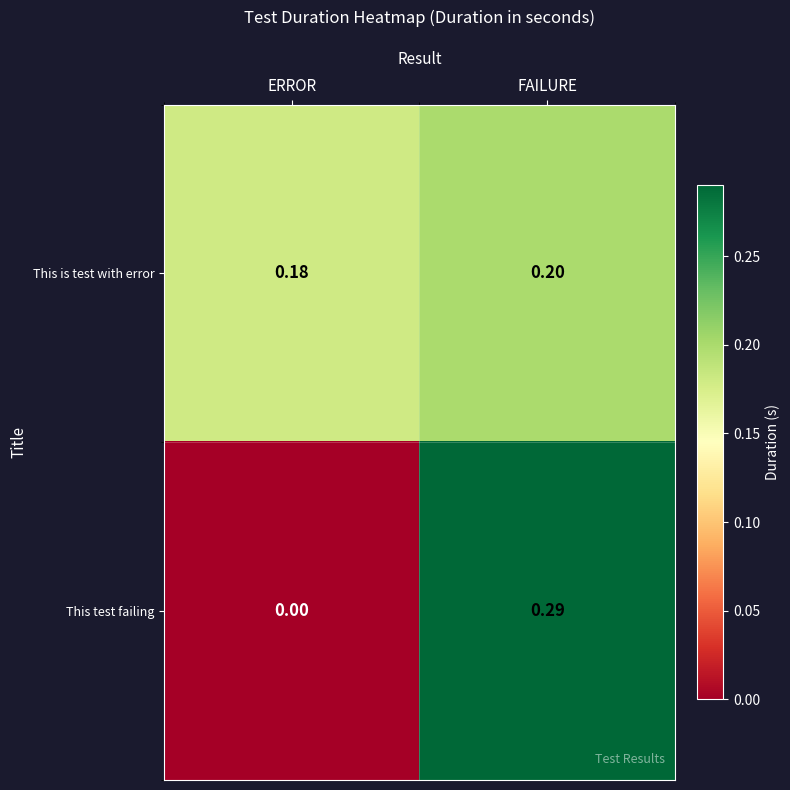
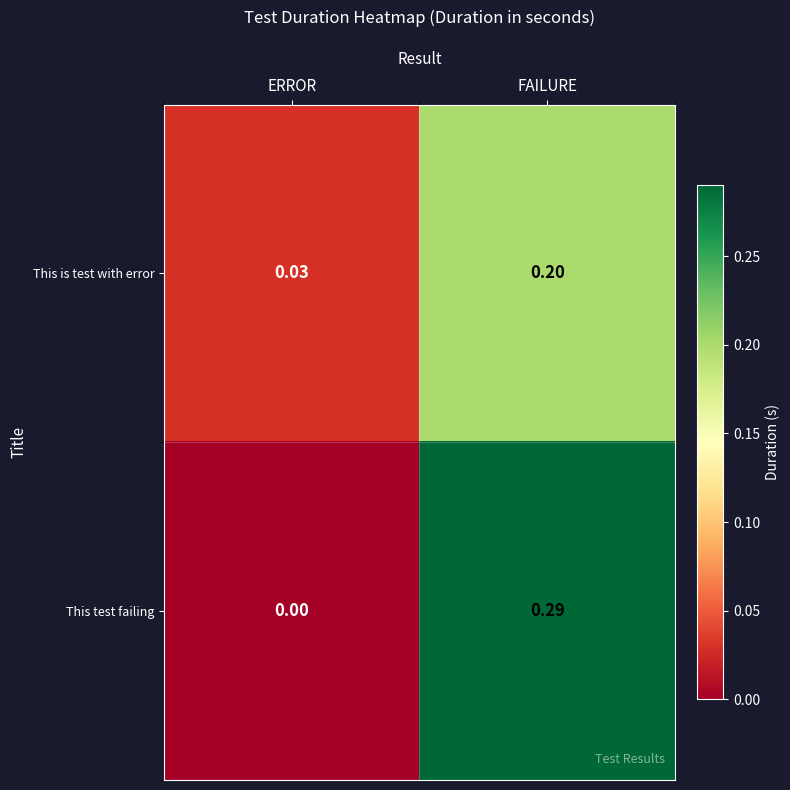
  {
    "This is test with error": {
-     "ERROR": 0.18,
+     "ERROR": 0.03,
      "FAILURE": 0.20
    },
    "This test failing": {
      "ERROR": 0.00
    }
  }
